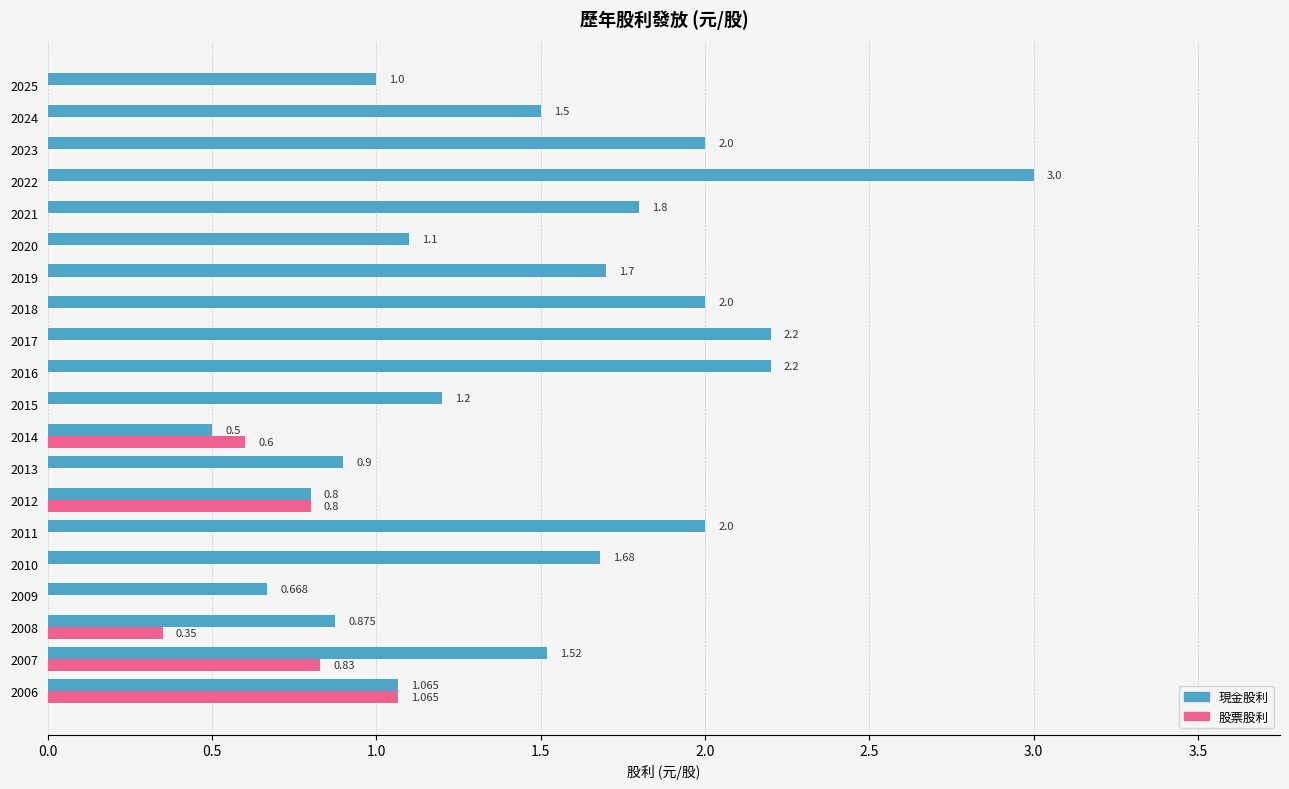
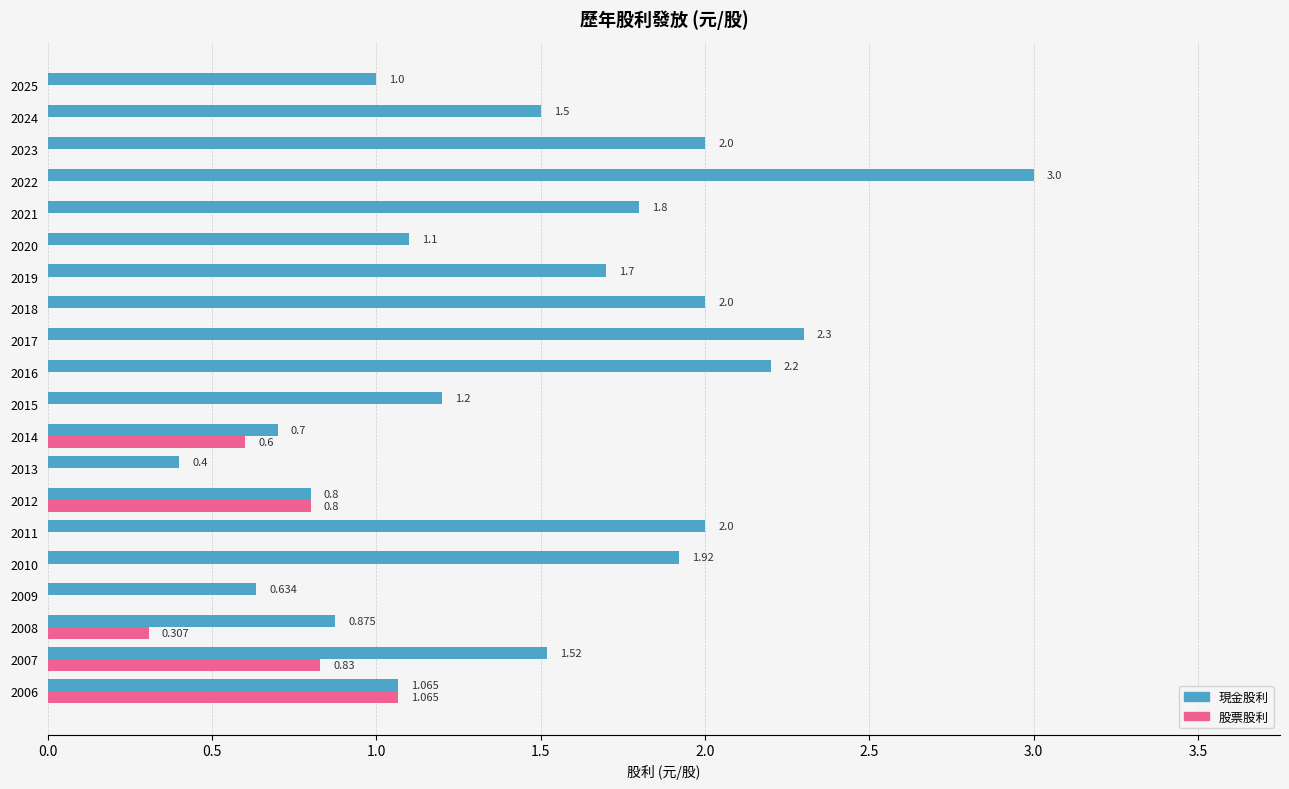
  {
    "現金股利": {
      "2025": 1.0,
      "2024": 1.5,
      "2023": 2.0,
      "2022": 3.0,
      "2021": 1.8,
      "2020": 1.1,
      "2019": 1.7,
      "2018": 2.0,
-     "2017": 2.2,
+     "2017": 2.3,
      "2016": 2.2,
      "2015": 1.2,
-     "2014": 0.5,
-     "2013": 0.9,
+     "2014": 0.7,
+     "2013": 0.4,
      "2012": 0.8,
      "2011": 2.0,
-     "2010": 1.68,
-     "2009": 0.668,
+     "2010": 1.92,
+     "2009": 0.634,
      "2008": 0.875,
      "2007": 1.52,
      "2006": 1.065
    },
    "股票股利": {
      "2014": 0.6,
      "2012": 0.8,
-     "2008": 0.35,
+     "2008": 0.307,
      "2007": 0.83,
      "2006": 1.065
    }
  }
